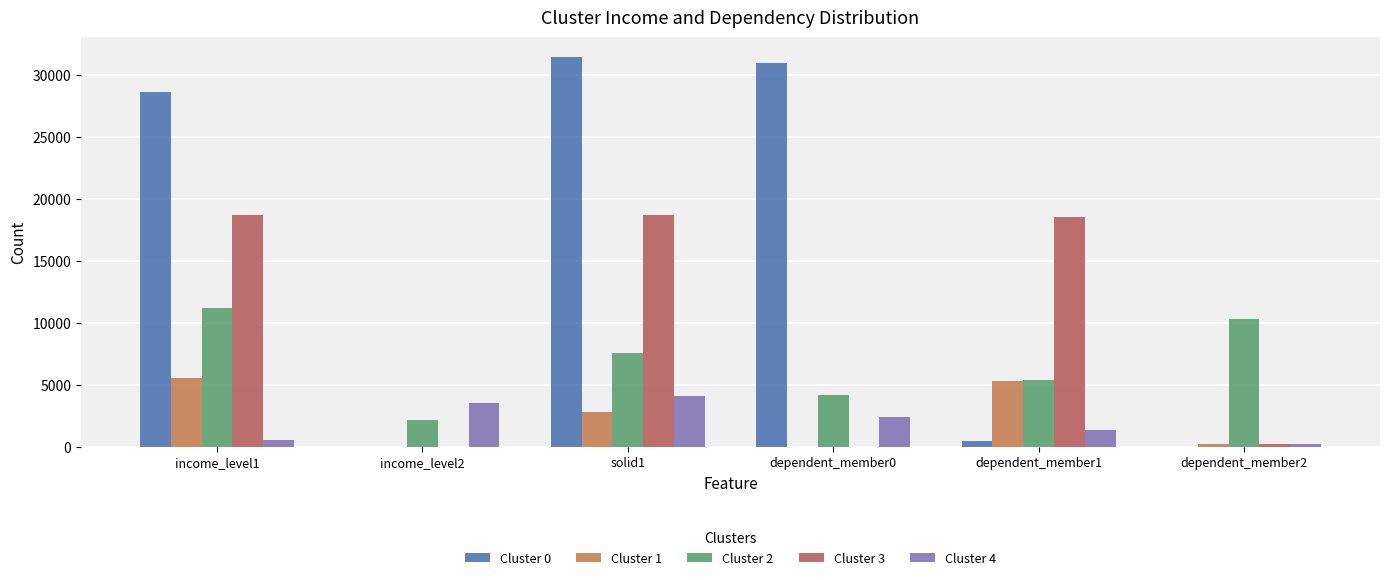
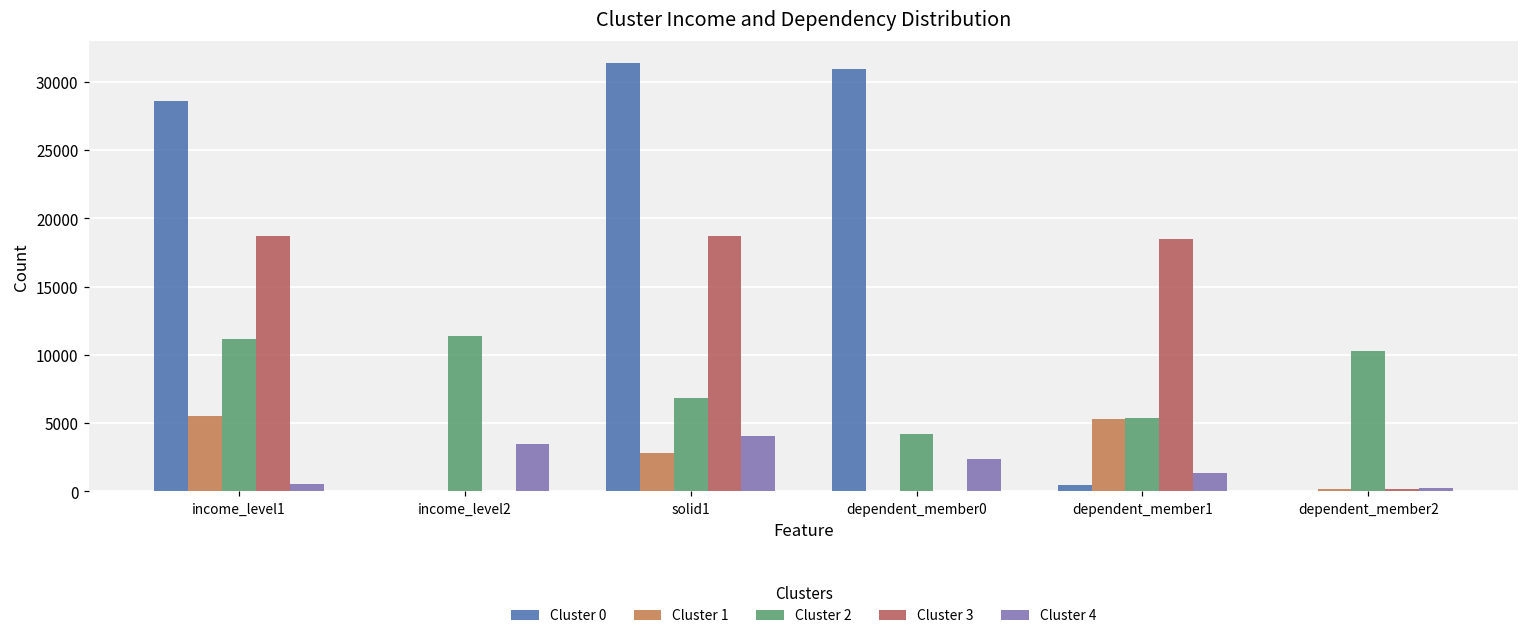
  {
    "Cluster 2": {
      "income_level1": 11200,
-     "income_level2": 2200,
-     "solid1": 7600,
+     "income_level2": 11400,
+     "solid1": 6800,
      "dependent_member0": 4200,
      "dependent_member1": 5400,
      "dependent_member2": 10300
    }
  }
